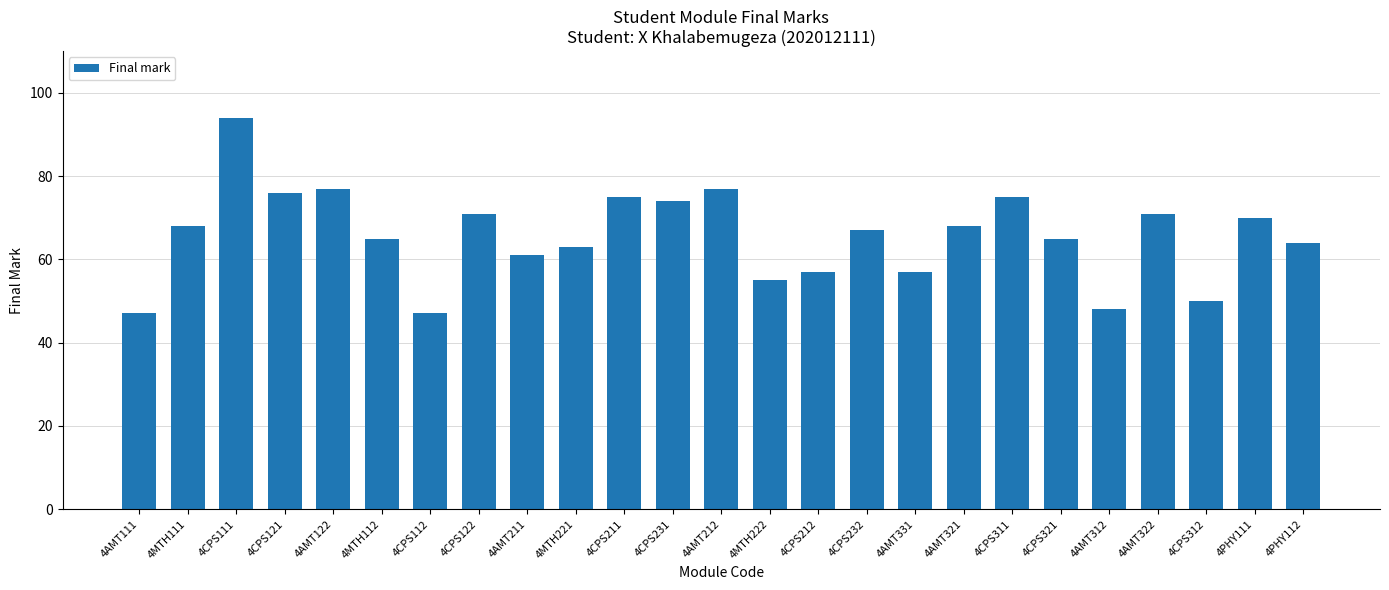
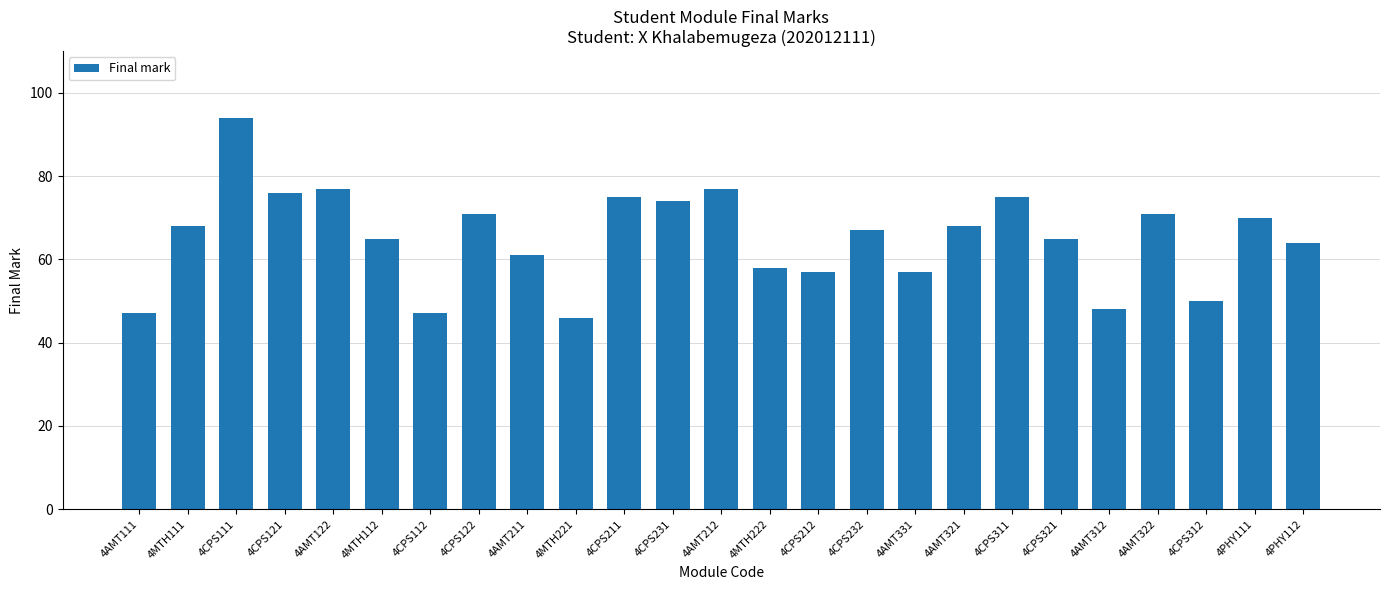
  {
    "4AMT111": 47,
    "4MTH111": 68,
    "4CPS111": 94,
    "4CPS121": 76,
    "4AMT122": 77,
    "4MTH112": 65,
    "4CPS112": 47,
    "4CPS122": 71,
    "4AMT211": 61,
-   "4MTH221": 63,
+   "4MTH221": 46,
    "4CPS211": 75,
    "4CPS231": 74,
    "4AMT212": 77,
-   "4MTH222": 55,
+   "4MTH222": 58,
    "4CPS212": 57,
    "4CPS232": 67,
    "4AMT331": 57,
    "4AMT321": 68,
    "4CPS311": 75,
    "4CPS321": 65,
    "4AMT312": 48,
    "4AMT322": 71,
    "4CPS312": 50,
    "4PHY111": 70,
    "4PHY112": 64
  }
